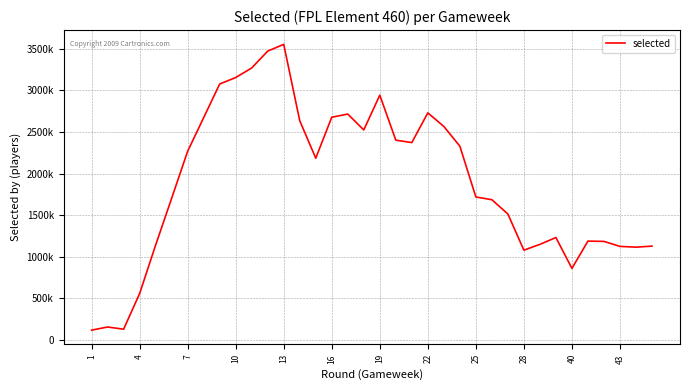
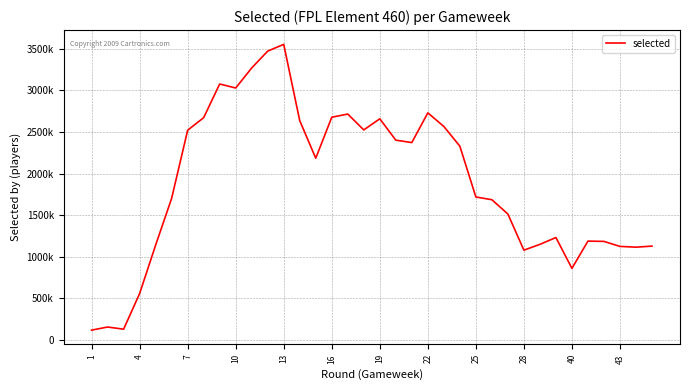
  {
    "1": 100000,
    "4": 600000,
-   "7": 2300000,
-   "10": 3200000,
+   "7": 2500000,
+   "10": 3000000,
    "13": 3600000,
    "16": 2700000,
-   "19": 2900000,
+   "19": 2700000,
    "22": 2700000,
    "25": 1700000,
    "28": 1100000,
    "40": 900000,
    "43": 1100000
  }
